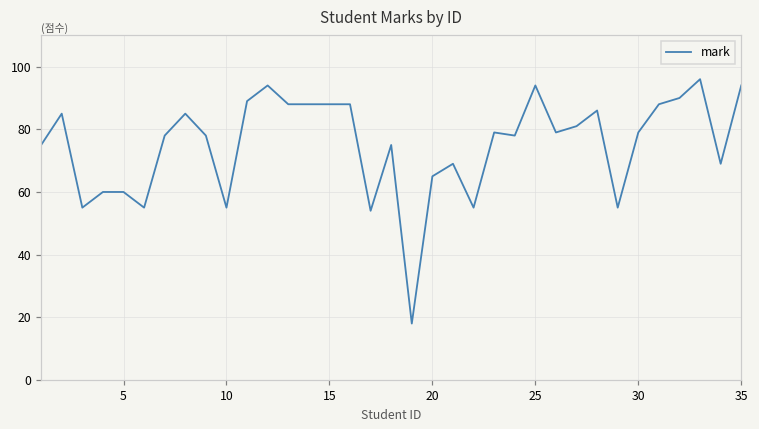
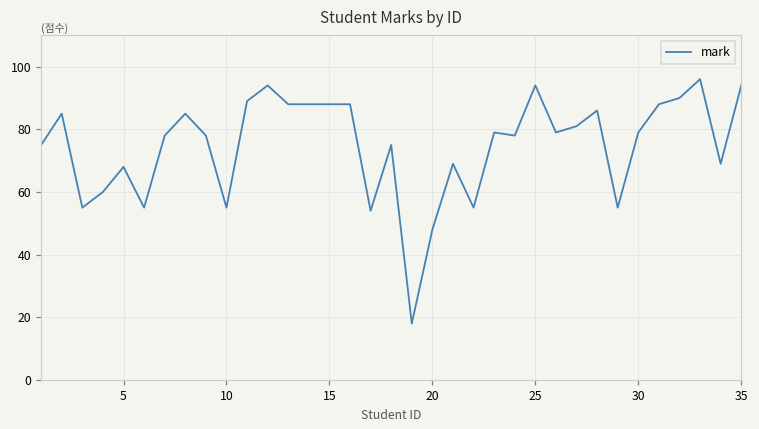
  {
-   "5": 60,
+   "5": 68,
    "10": 55,
    "15": 88,
-   "20": 65,
+   "20": 48,
    "25": 94,
    "30": 79,
    "35": 94
  }
